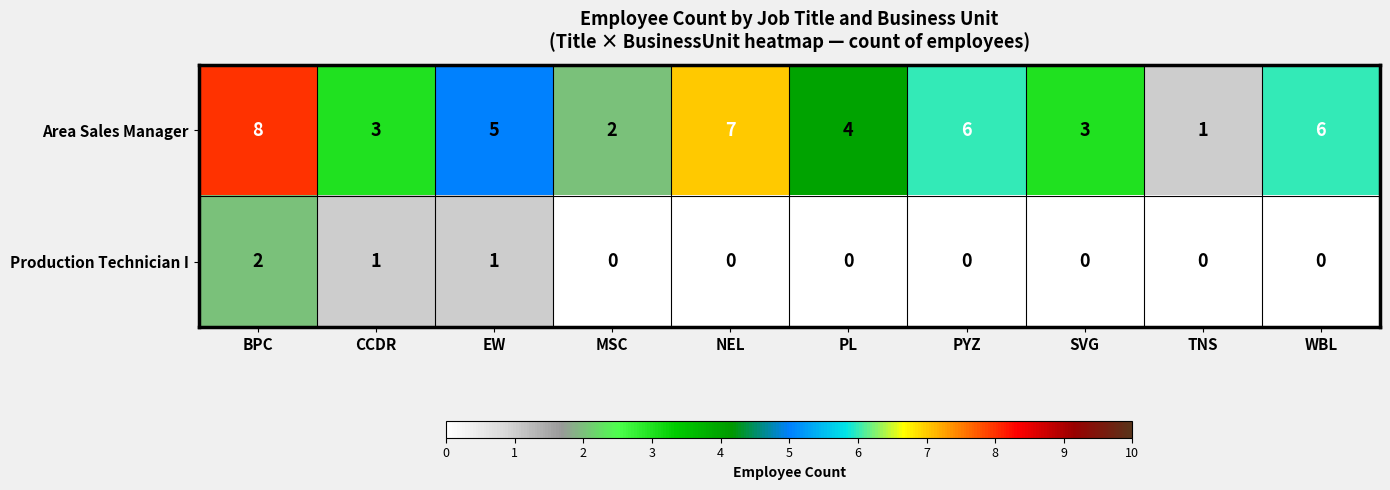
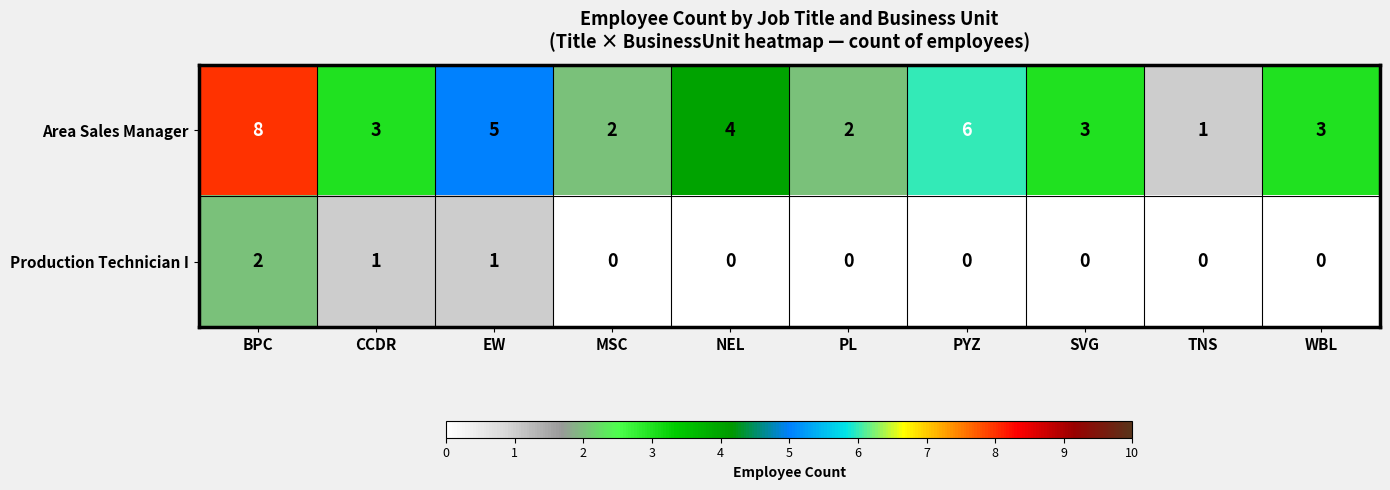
  {
    "Area Sales Manager": {
      "BPC": 8,
      "CCDR": 3,
      "EW": 5,
      "MSC": 2,
-     "NEL": 7,
-     "PL": 4,
+     "NEL": 4,
+     "PL": 2,
      "PYZ": 6,
      "SVG": 3,
      "TNS": 1,
-     "WBL": 6
+     "WBL": 3
    },
    "Production Technician I": {
      "BPC": 2,
      "CCDR": 1,
      "EW": 1,
      "MSC": 0,
      "NEL": 0,
      "PL": 0,
      "PYZ": 0,
      "SVG": 0,
      "TNS": 0,
      "WBL": 0
    }
  }
